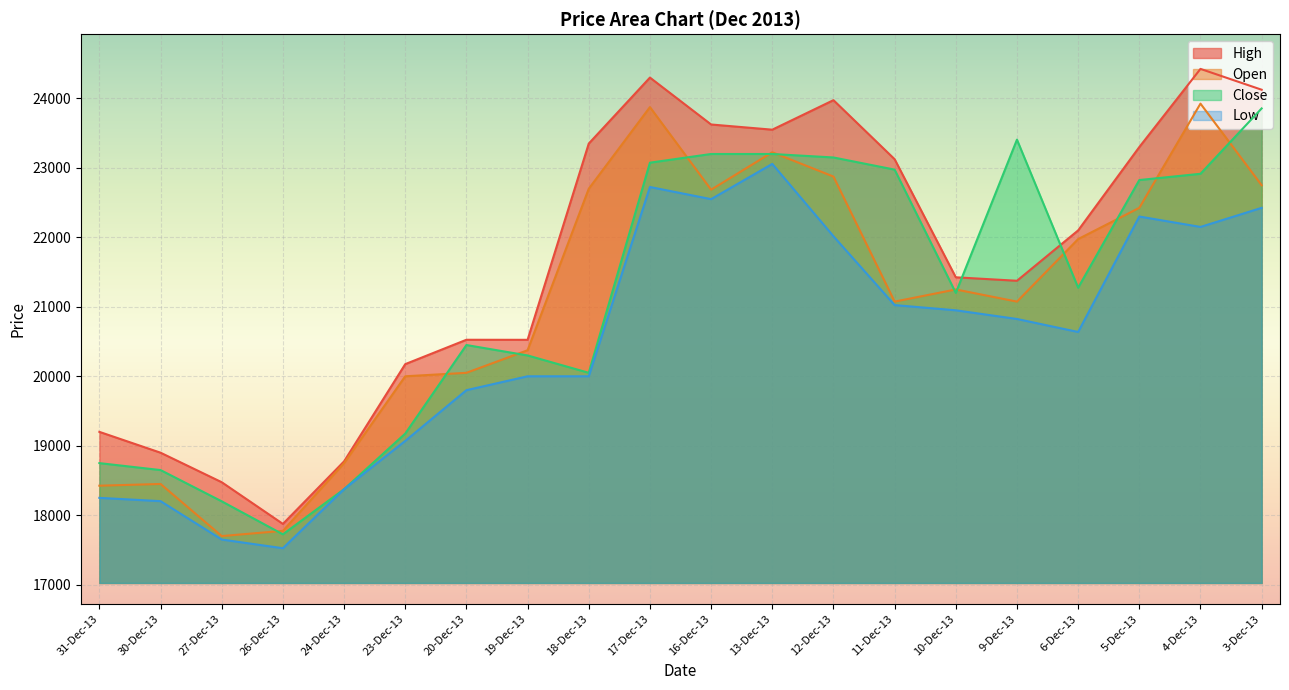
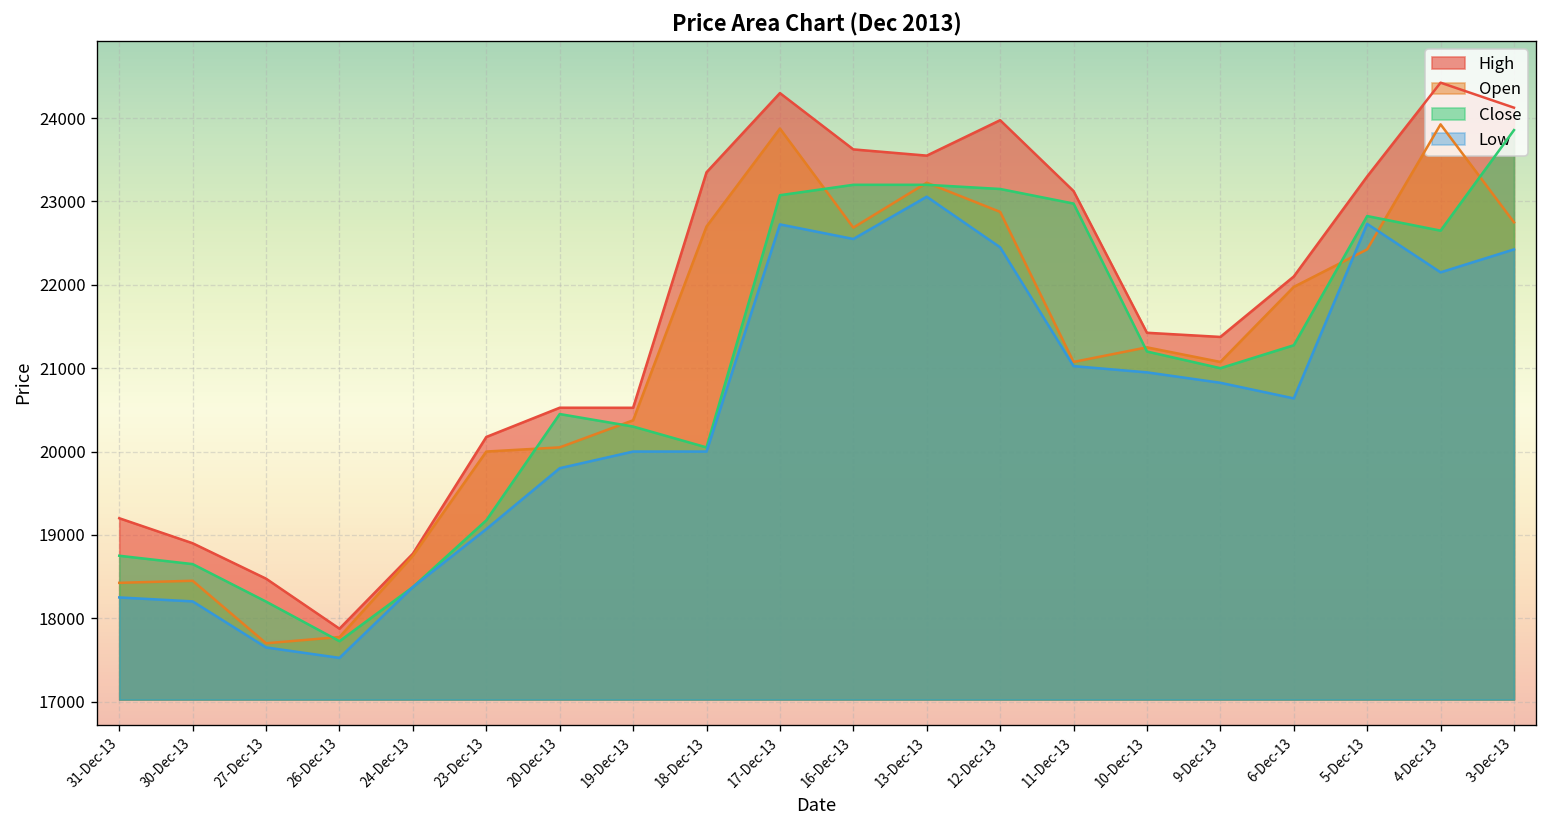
  {
    "Close": {
      "31-Dec-13": 18800,
      "30-Dec-13": 18700,
      "27-Dec-13": 18200,
      "26-Dec-13": 17700,
      "23-Dec-13": 19200,
      "20-Dec-13": 20500,
      "19-Dec-13": 20300,
      "18-Dec-13": 20100,
      "17-Dec-13": 23100,
      "16-Dec-13": 23200,
      "12-Dec-13": 23200,
      "11-Dec-13": 23000,
      "10-Dec-13": 21200,
-     "9-Dec-13": 23400,
+     "9-Dec-13": 21000,
      "6-Dec-13": 21300,
      "5-Dec-13": 22800,
-     "4-Dec-13": 22900
+     "4-Dec-13": 22700
    },
    "Low": {
      "31-Dec-13": 18300,
      "30-Dec-13": 18200,
      "27-Dec-13": 17700,
      "26-Dec-13": 17500,
      "23-Dec-13": 19100,
      "20-Dec-13": 19800,
      "19-Dec-13": 20000,
      "18-Dec-13": 20000,
      "17-Dec-13": 22700,
      "16-Dec-13": 22600,
      "13-Dec-13": 23100,
-     "12-Dec-13": 22000,
+     "12-Dec-13": 22500,
      "11-Dec-13": 21000,
      "10-Dec-13": 21000,
      "9-Dec-13": 20800,
      "6-Dec-13": 20600,
-     "5-Dec-13": 22300,
+     "5-Dec-13": 22700,
      "4-Dec-13": 22100,
      "3-Dec-13": 22400
    }
  }
